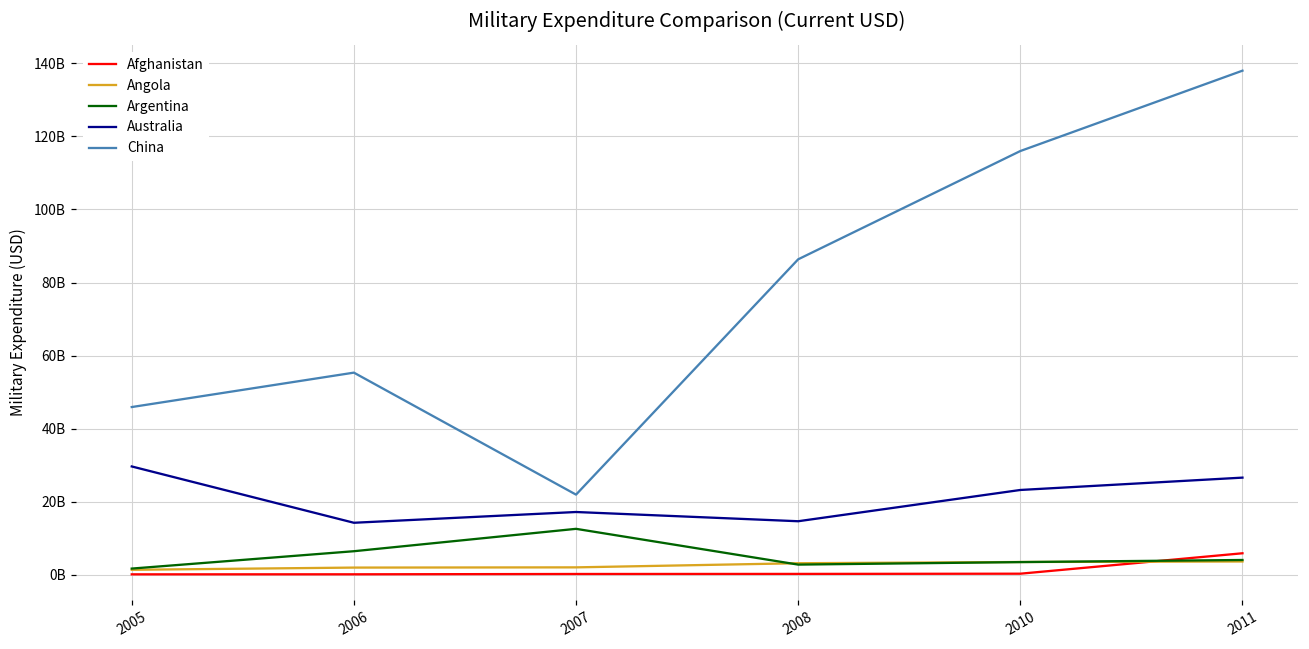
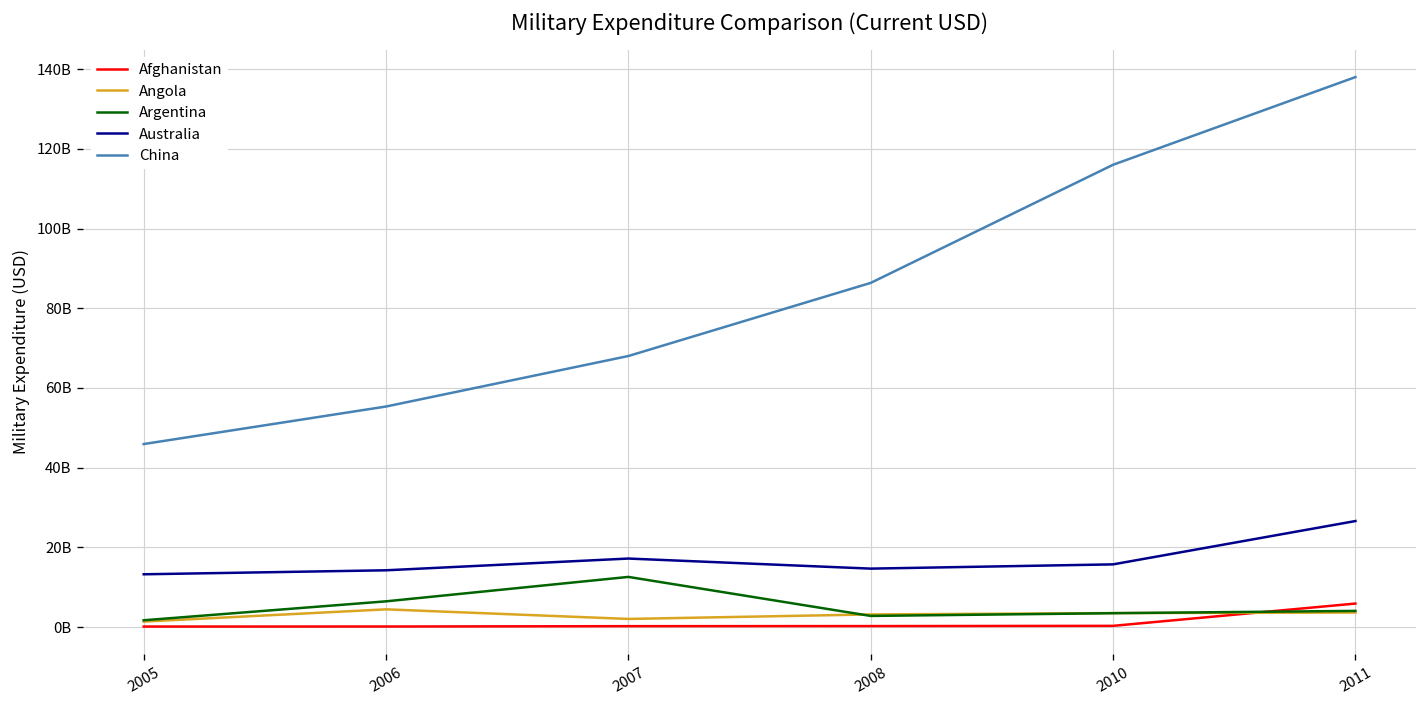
  {
    "Afghanistan": {
      "2005": 0,
      "2006": 0,
      "2007": 0,
      "2008": 0,
      "2010": 0,
      "2011": 6000000000
    },
    "Angola": {
-     "2006": 2000000000,
+     "2006": 4000000000,
      "2007": 2000000000
    },
    "Argentina": {
      "2006": 6000000000,
      "2007": 13000000000
    },
    "Australia": {
-     "2005": 30000000000,
+     "2005": 13000000000,
      "2006": 14000000000,
      "2007": 17000000000,
      "2008": 15000000000,
-     "2010": 23000000000,
+     "2010": 16000000000,
      "2011": 27000000000
    },
    "China": {
      "2005": 46000000000,
      "2006": 55000000000,
-     "2007": 22000000000,
+     "2007": 68000000000,
      "2008": 86000000000,
      "2010": 116000000000,
      "2011": 138000000000
    }
  }
